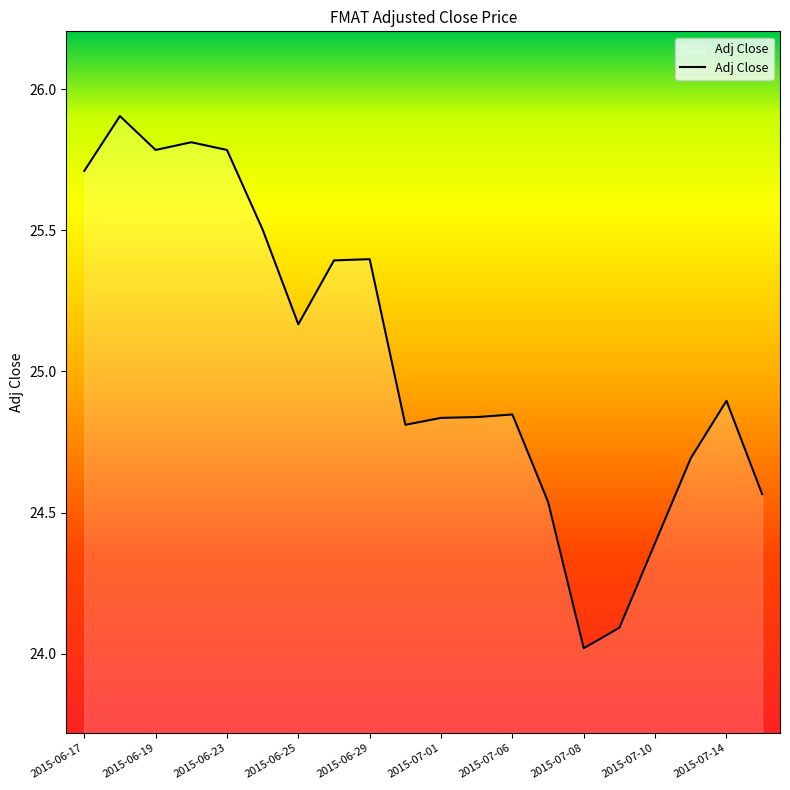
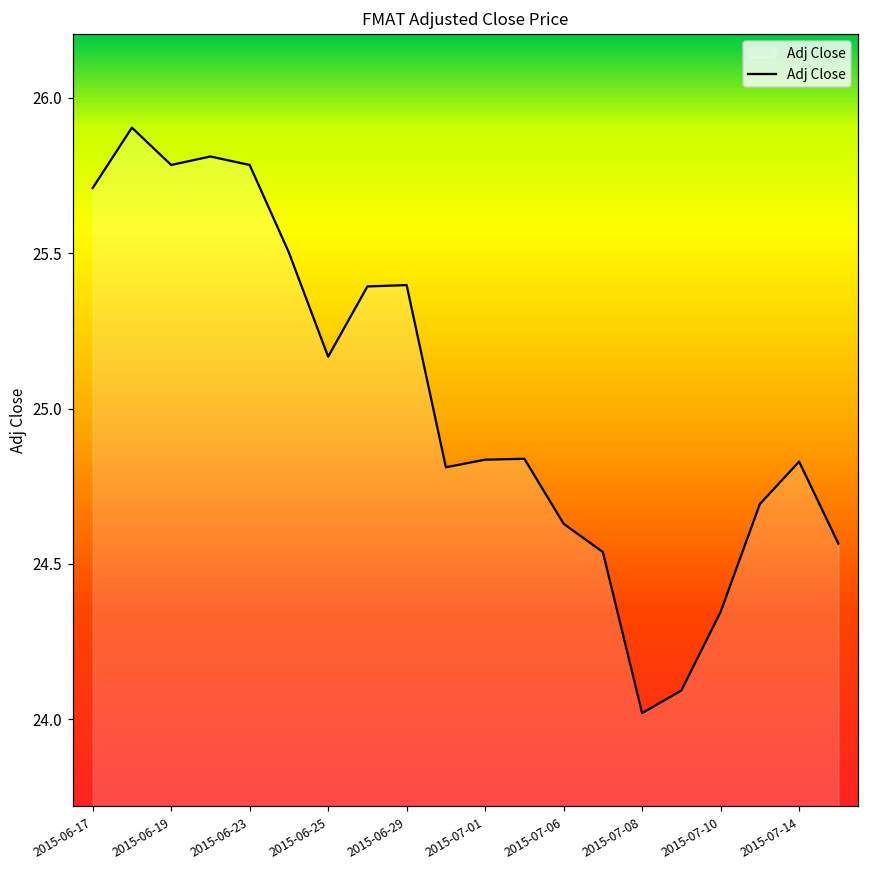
  {
    "2015-06-17": 25.71,
    "2015-06-19": 25.78,
    "2015-06-23": 25.78,
    "2015-06-25": 25.17,
    "2015-06-29": 25.40,
    "2015-07-01": 24.84,
-   "2015-07-06": 24.85,
+   "2015-07-06": 24.63,
    "2015-07-08": 24.02,
-   "2015-07-10": 24.39,
-   "2015-07-14": 24.90
+   "2015-07-10": 24.35,
+   "2015-07-14": 24.83
  }
